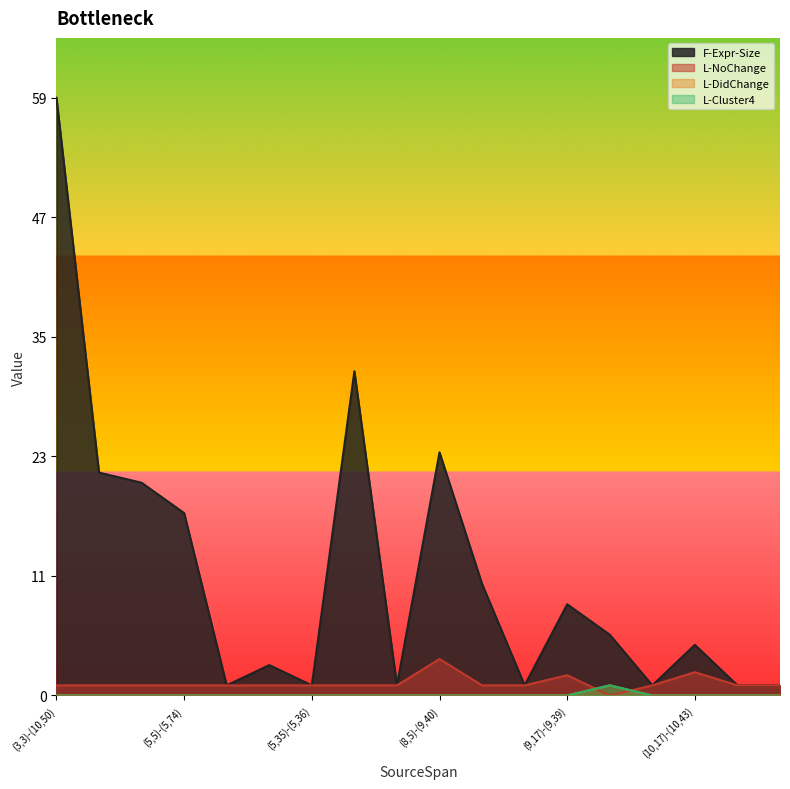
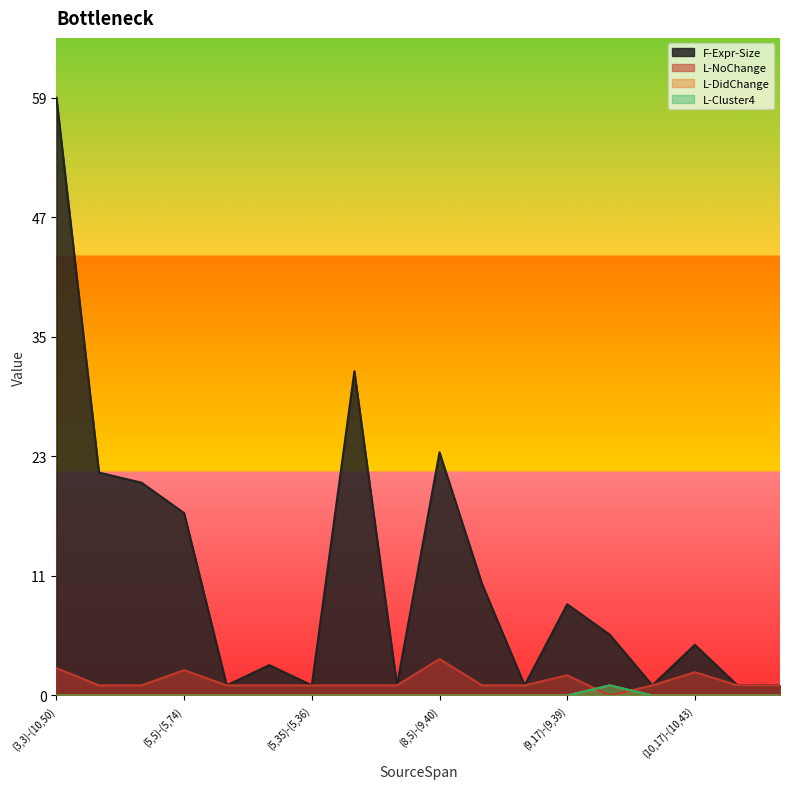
  {
    "F-Expr-Size": {
      "(3,3)-(10,50)": 59.0,
      "(5,5)-(5,74)": 18.0,
      "(8,5)-(9,40)": 24.0,
      "(9,17)-(9,39)": 9.0,
      "(10,17)-(10,43)": 5.0
    },
    "L-NoChange": {
-     "(3,3)-(10,50)": 1.0,
-     "(5,5)-(5,74)": 1.0,
+     "(3,3)-(10,50)": 2.7,
+     "(5,5)-(5,74)": 2.5,
      "(8,5)-(9,40)": 3.6,
      "(9,17)-(9,39)": 2.0,
      "(10,17)-(10,43)": 2.3
    },
    "L-Cluster4": {
      "(3,3)-(10,50)": 0.0,
      "(5,5)-(5,74)": 0.0,
      "(5,35)-(5,36)": 0.0,
      "(8,5)-(9,40)": 0.0,
      "(9,17)-(9,39)": 0.0,
      "(10,17)-(10,43)": 0.0
    }
  }
